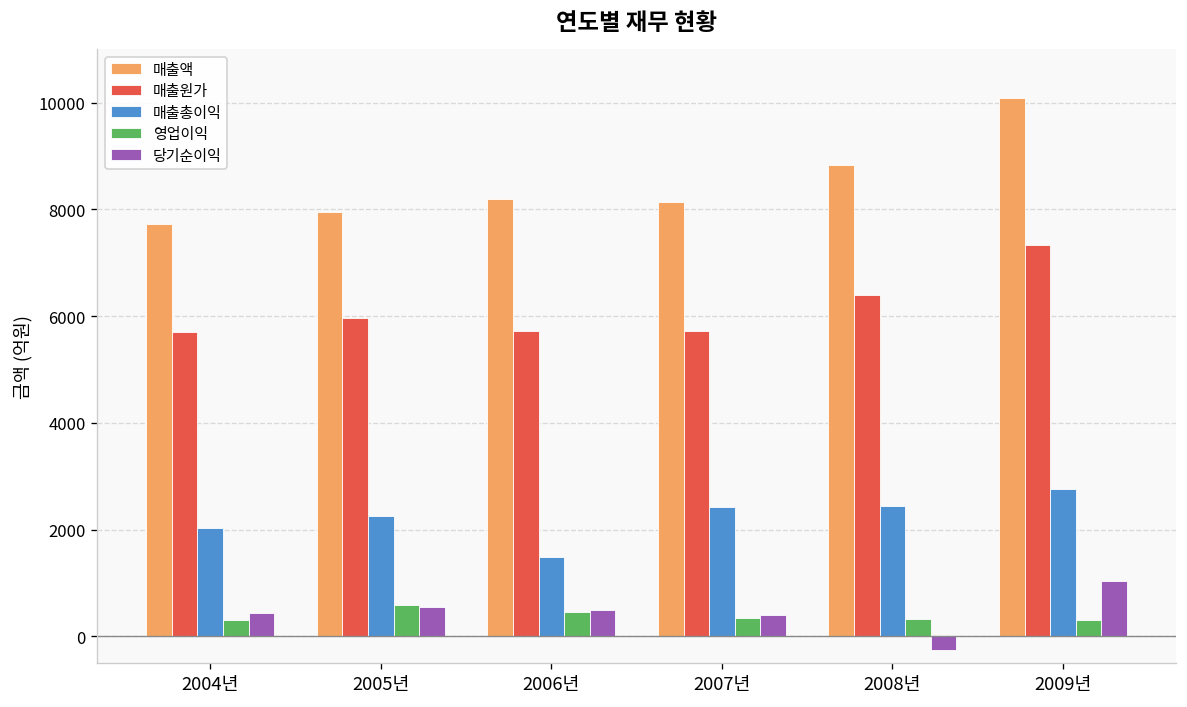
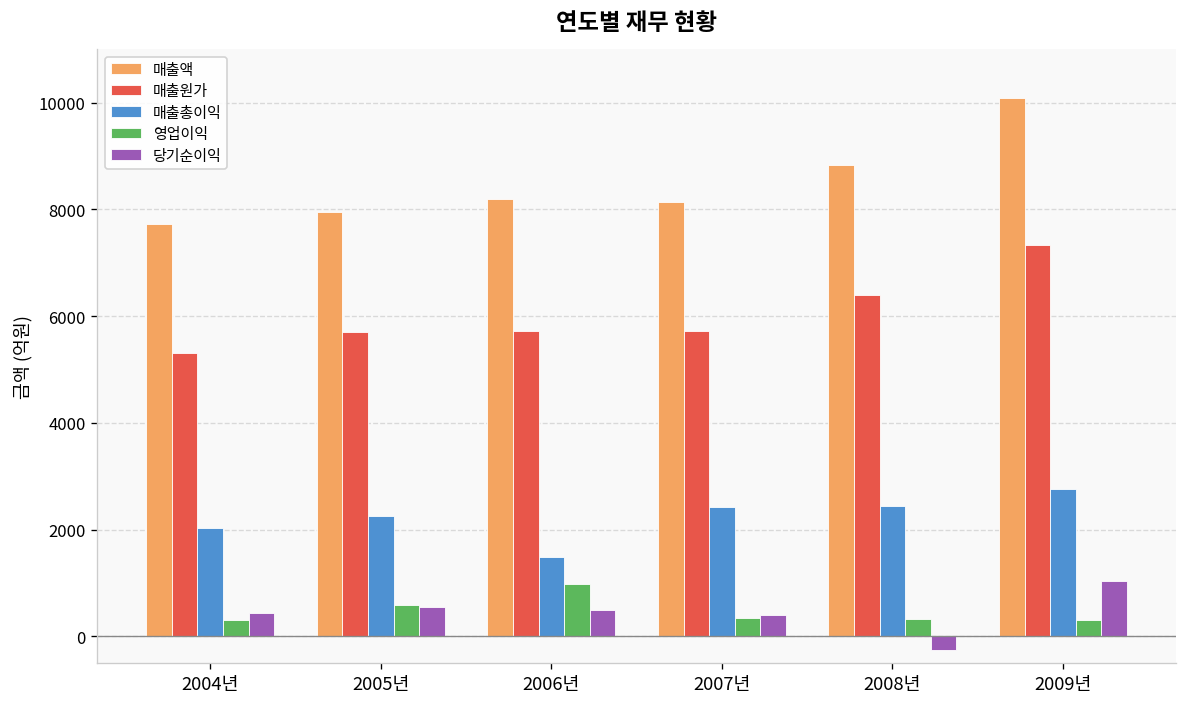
  {
    "매출액": {
      "2004년": 7700,
      "2005년": 7900,
      "2006년": 8200,
      "2007년": 8100,
      "2008년": 8800,
      "2009년": 10100
    },
    "매출원가": {
-     "2004년": 5700,
-     "2005년": 6000,
+     "2004년": 5300,
+     "2005년": 5700,
      "2006년": 5700,
      "2007년": 5700,
      "2008년": 6400,
      "2009년": 7300
    },
    "매출총이익": {
      "2004년": 2000,
      "2005년": 2200,
      "2006년": 1500,
      "2007년": 2400,
      "2008년": 2400,
      "2009년": 2800
    },
    "영업이익": {
      "2004년": 300,
      "2005년": 600,
-     "2006년": 400,
+     "2006년": 1000,
      "2007년": 300,
      "2008년": 300,
      "2009년": 300
    },
    "당기순이익": {
      "2004년": 400,
      "2005년": 500,
      "2006년": 500,
      "2007년": 400,
      "2008년": -300,
      "2009년": 1000
    }
  }
